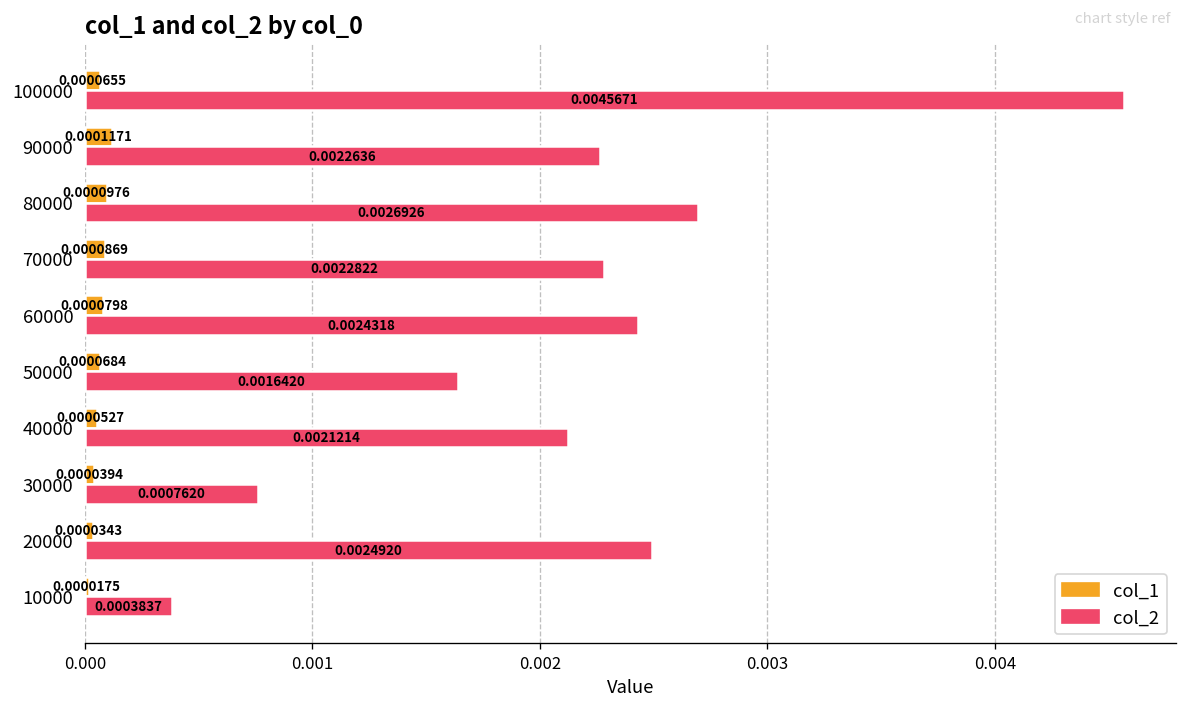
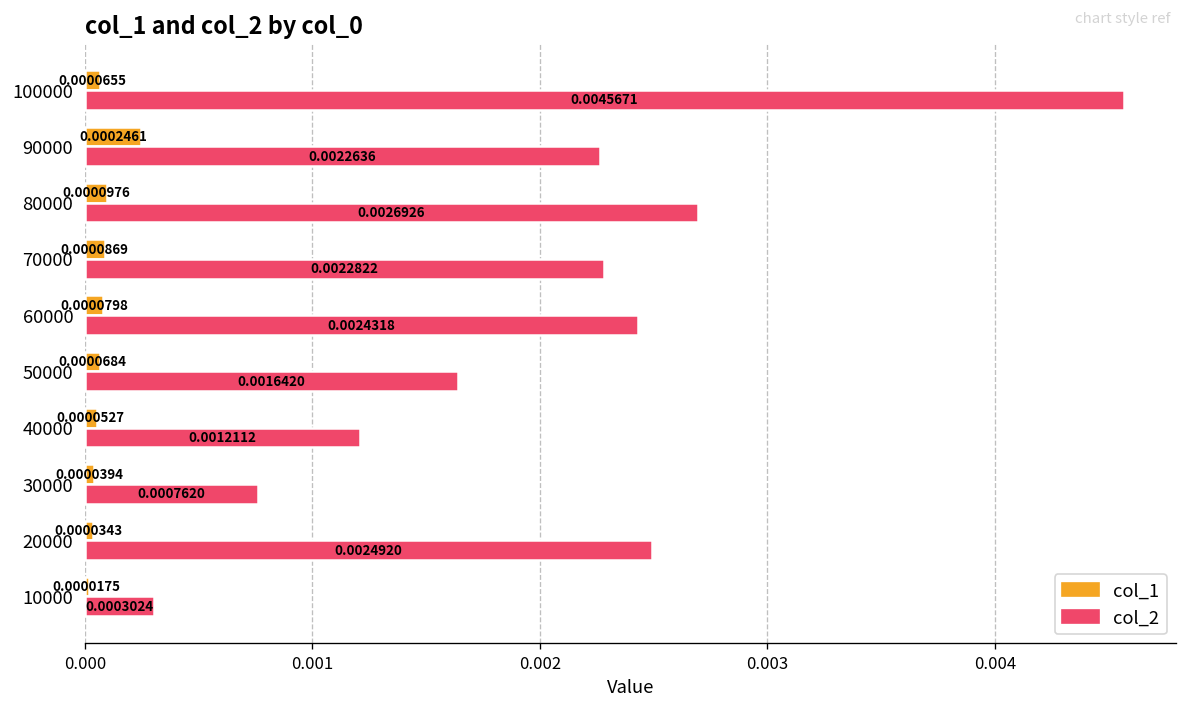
  {
    "col_1": {
      "100000": 0.0000655,
-     "90000": 0.0001171,
+     "90000": 0.0002461,
      "80000": 0.0000976,
      "70000": 0.0000869,
      "60000": 0.0000798,
      "50000": 0.0000684,
      "40000": 0.0000527,
      "30000": 0.0000394,
      "20000": 0.0000343,
      "10000": 0.0000175
    },
    "col_2": {
      "100000": 0.0045671,
      "90000": 0.0022636,
      "80000": 0.0026926,
      "70000": 0.0022822,
      "60000": 0.0024318,
      "50000": 0.0016420,
-     "40000": 0.0021214,
+     "40000": 0.0012112,
      "30000": 0.0007620,
      "20000": 0.0024920,
-     "10000": 0.0003837
+     "10000": 0.0003024
    }
  }
